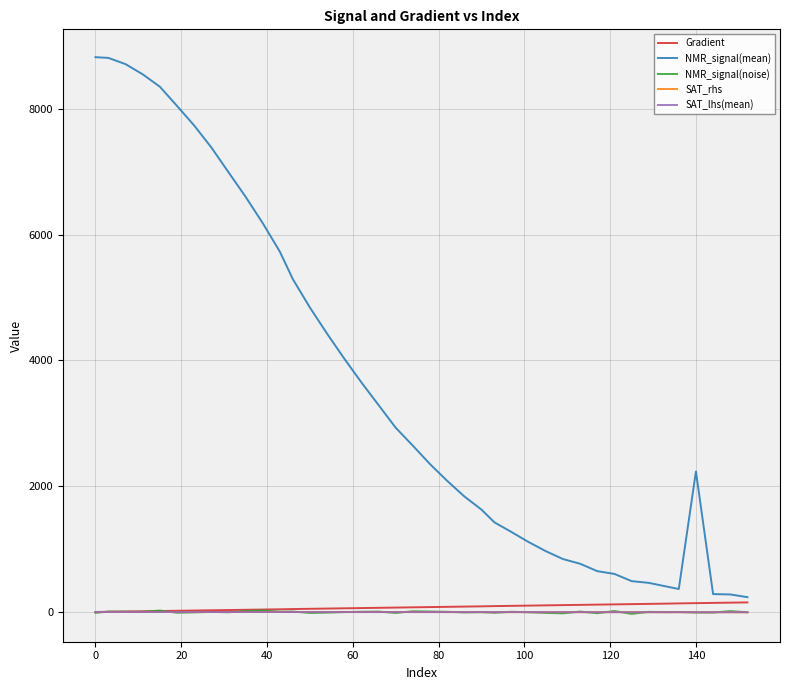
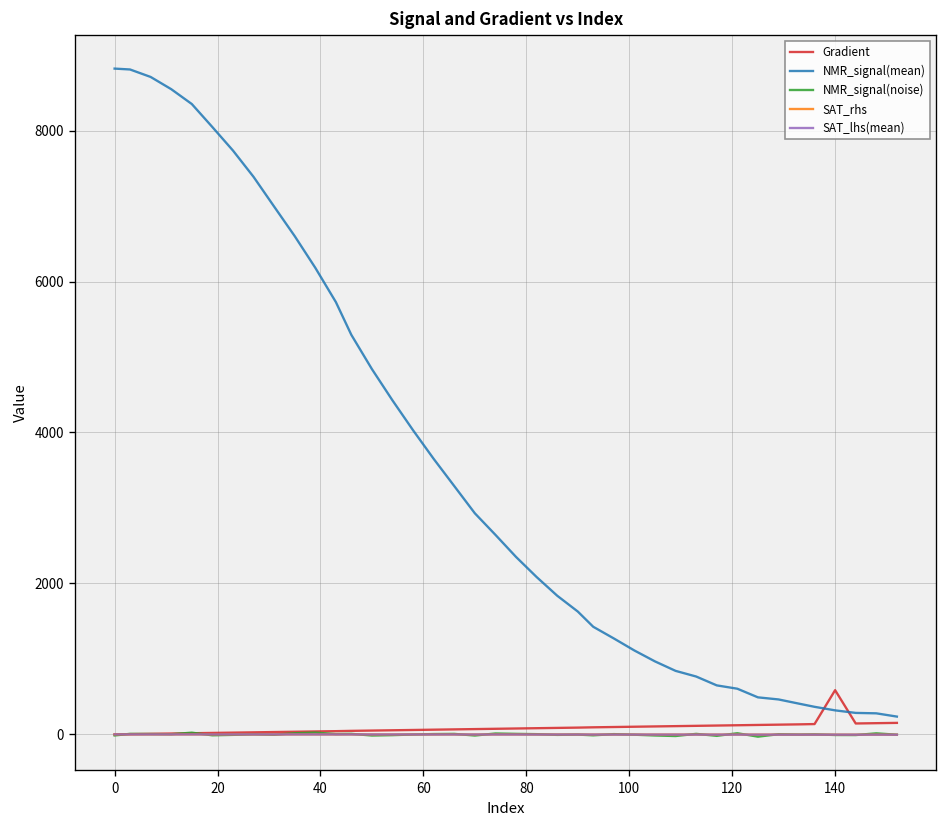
  {
    "Gradient": {
-     "140": 100
+     "140": 600
    },
    "NMR_signal(mean)": {
      "0": 8800,
-     "140": 2200
+     "140": 300
    }
  }
